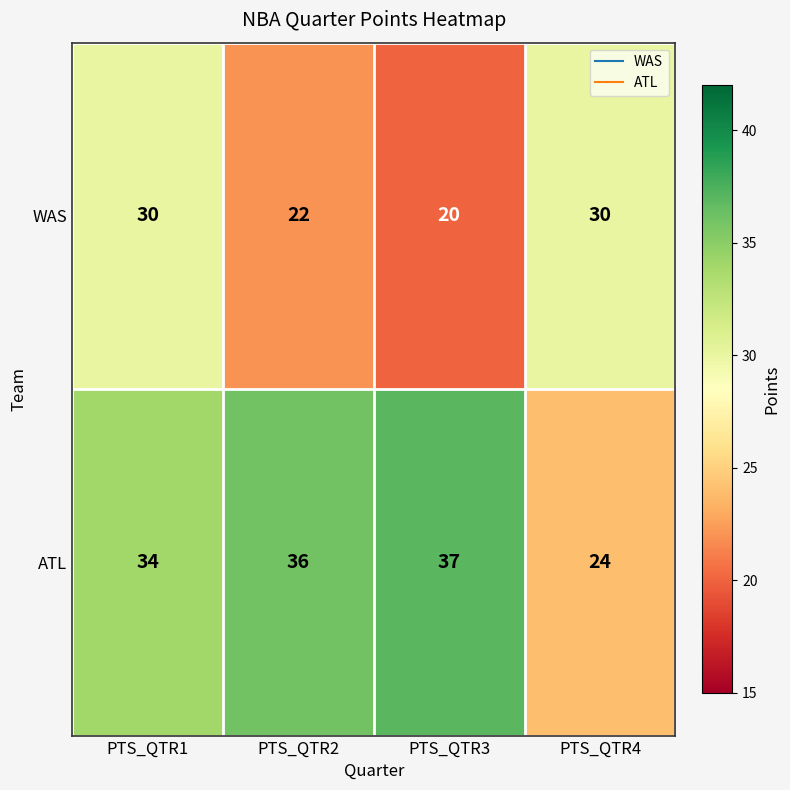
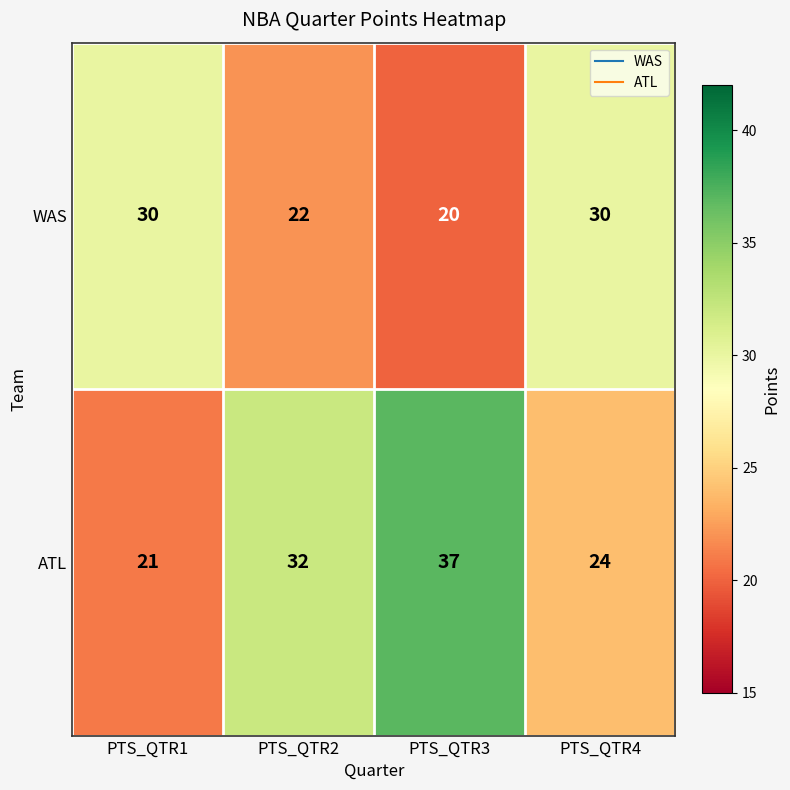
  {
    "WAS": {
      "PTS_QTR1": 30,
      "PTS_QTR2": 22,
      "PTS_QTR3": 20,
      "PTS_QTR4": 30
    },
    "ATL": {
-     "PTS_QTR1": 34,
-     "PTS_QTR2": 36,
+     "PTS_QTR1": 21,
+     "PTS_QTR2": 32,
      "PTS_QTR3": 37,
      "PTS_QTR4": 24
    }
  }
